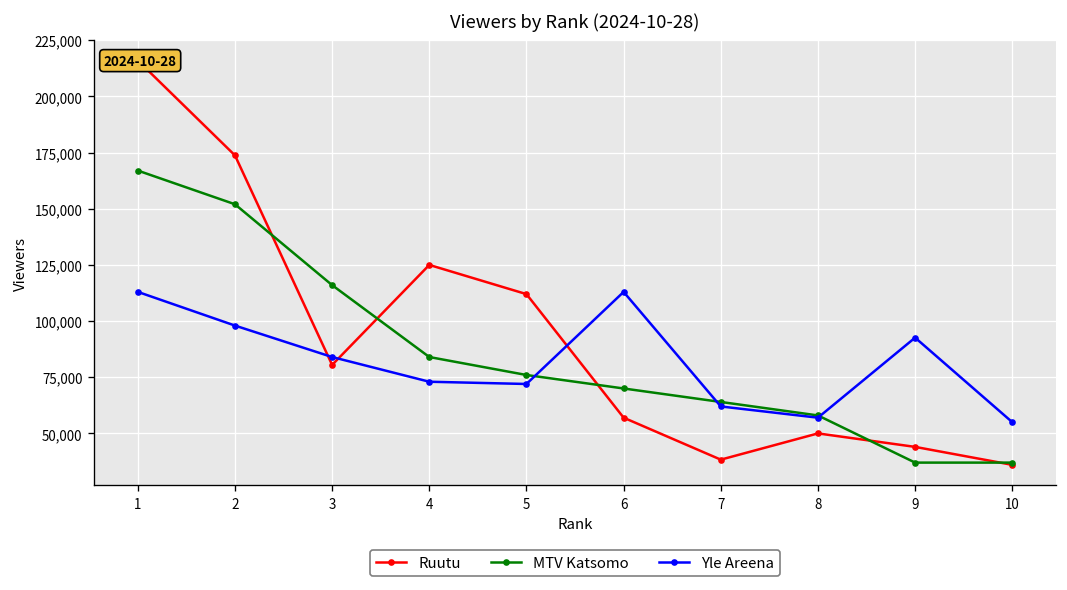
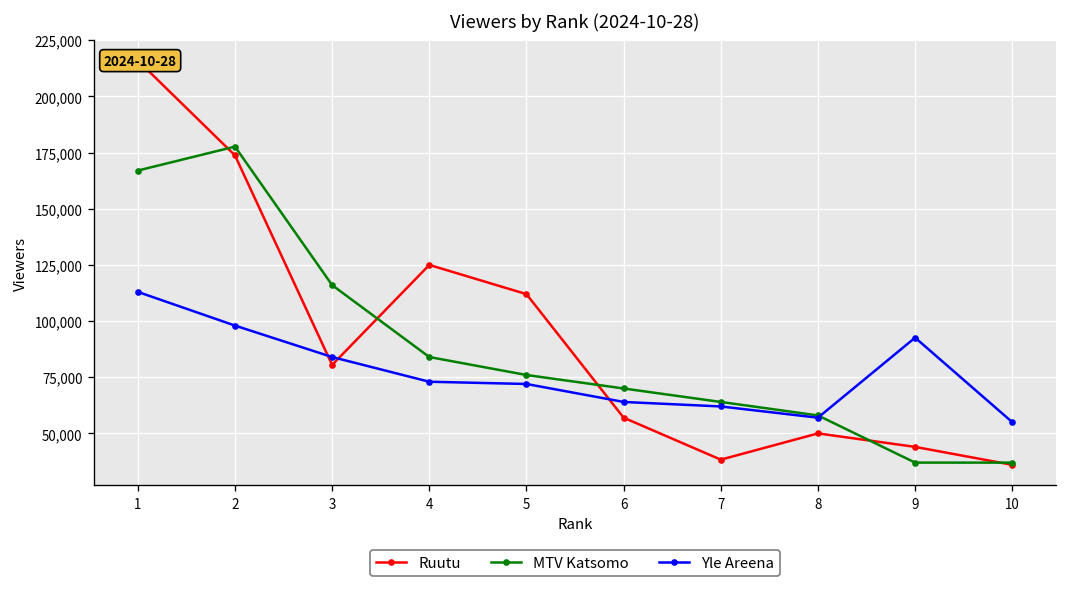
  {
    "Ruutu": {
      "2": "174,000",
      "3": "80,000",
      "4": "125,000",
      "5": "112,000",
      "6": "57,000",
      "7": "38,000",
      "8": "50,000",
      "9": "44,000"
    },
    "MTV Katsomo": {
      "1": "167,000",
-     "2": "152,000",
+     "2": "178,000",
      "3": "116,000",
      "4": "84,000",
      "5": "76,000",
      "6": "70,000",
      "7": "64,000",
      "9": "37,000"
    },
    "Yle Areena": {
      "1": "113,000",
      "2": "98,000",
      "3": "84,000",
      "4": "73,000",
      "5": "72,000",
-     "6": "113,000",
+     "6": "64,000",
      "7": "62,000",
      "9": "93,000",
      "10": "55,000"
    }
  }
